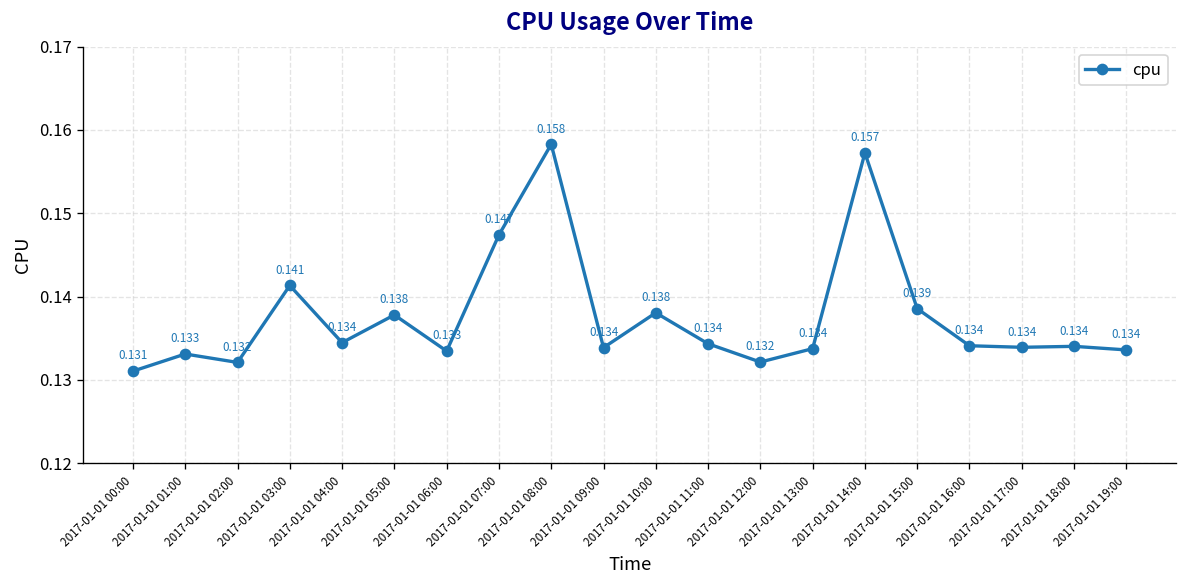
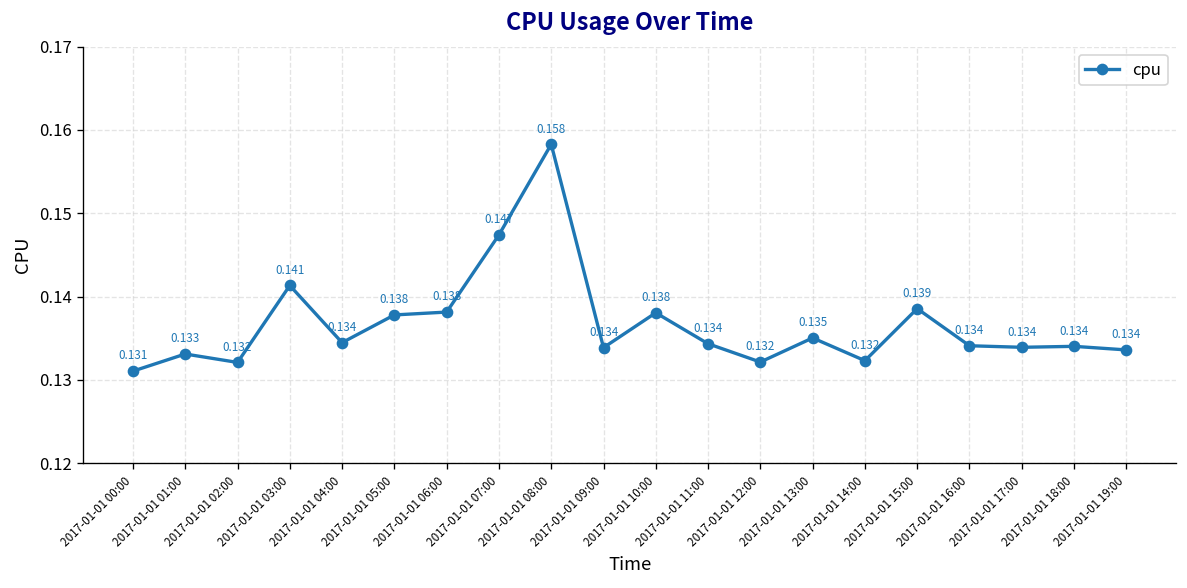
  {
    "2017-01-01 00:00": 0.131,
    "2017-01-01 01:00": 0.133,
    "2017-01-01 02:00": 0.132,
    "2017-01-01 03:00": 0.141,
    "2017-01-01 04:00": 0.134,
    "2017-01-01 05:00": 0.138,
-   "2017-01-01 06:00": 0.133,
+   "2017-01-01 06:00": 0.138,
    "2017-01-01 07:00": 0.147,
    "2017-01-01 08:00": 0.158,
    "2017-01-01 09:00": 0.134,
    "2017-01-01 10:00": 0.138,
    "2017-01-01 11:00": 0.134,
    "2017-01-01 12:00": 0.132,
-   "2017-01-01 13:00": 0.134,
-   "2017-01-01 14:00": 0.157,
+   "2017-01-01 13:00": 0.135,
+   "2017-01-01 14:00": 0.132,
    "2017-01-01 15:00": 0.139,
    "2017-01-01 16:00": 0.134,
    "2017-01-01 17:00": 0.134,
    "2017-01-01 18:00": 0.134,
    "2017-01-01 19:00": 0.134
  }
